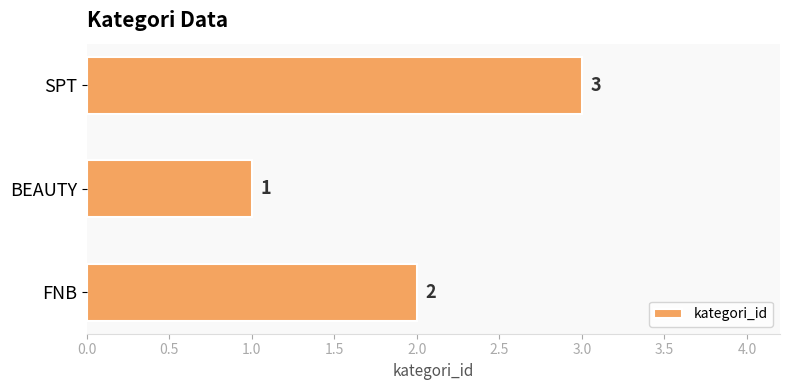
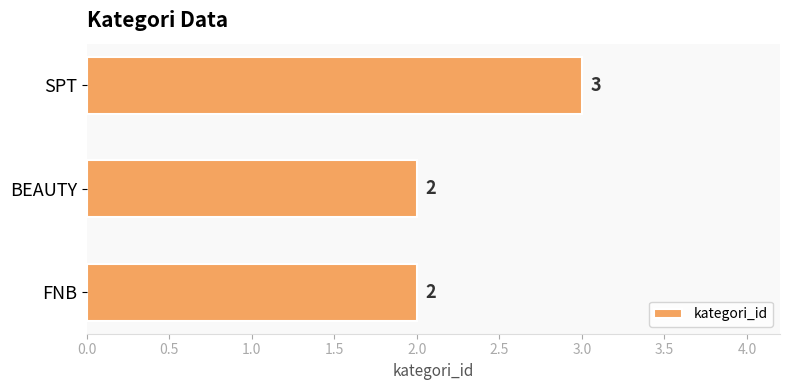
  {
    "SPT": 3,
-   "BEAUTY": 1,
+   "BEAUTY": 2,
    "FNB": 2
  }
